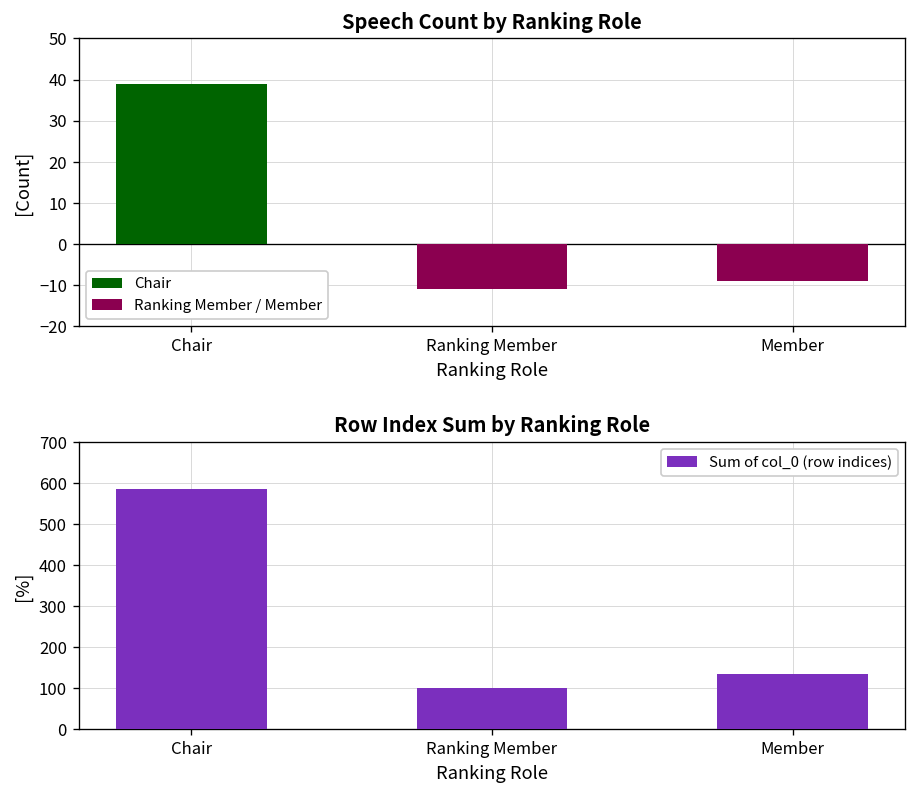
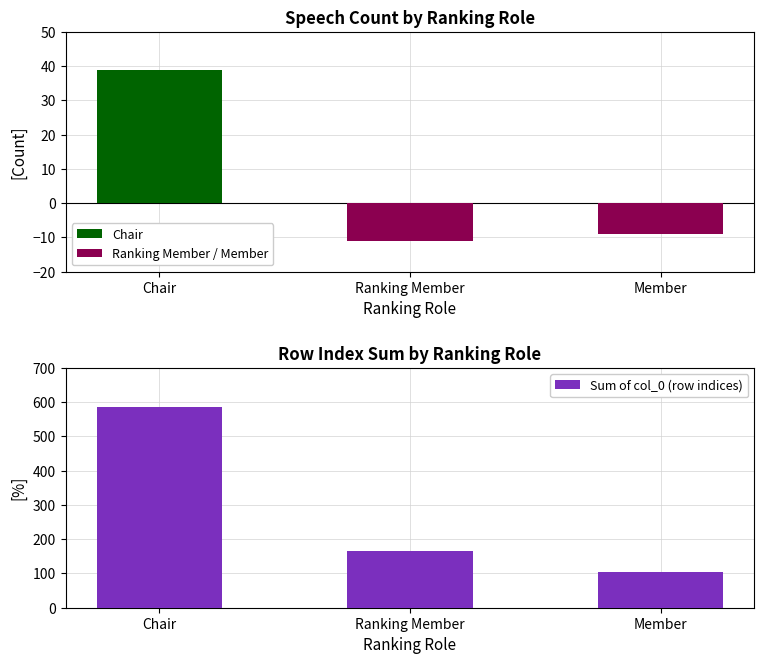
  {
    "Speech Count by Ranking Role": {
      "Chair": {
        "Chair": 39,
        "Ranking Member": 0,
        "Member": 0
      },
      "Ranking Member / Member": {
        "Chair": 0,
        "Ranking Member": -11,
        "Member": -9
      }
    },
    "Row Index Sum by Ranking Role": {
      "Chair": 590,
-     "Ranking Member": 100,
-     "Member": 140
+     "Ranking Member": 170,
+     "Member": 100
    }
  }
